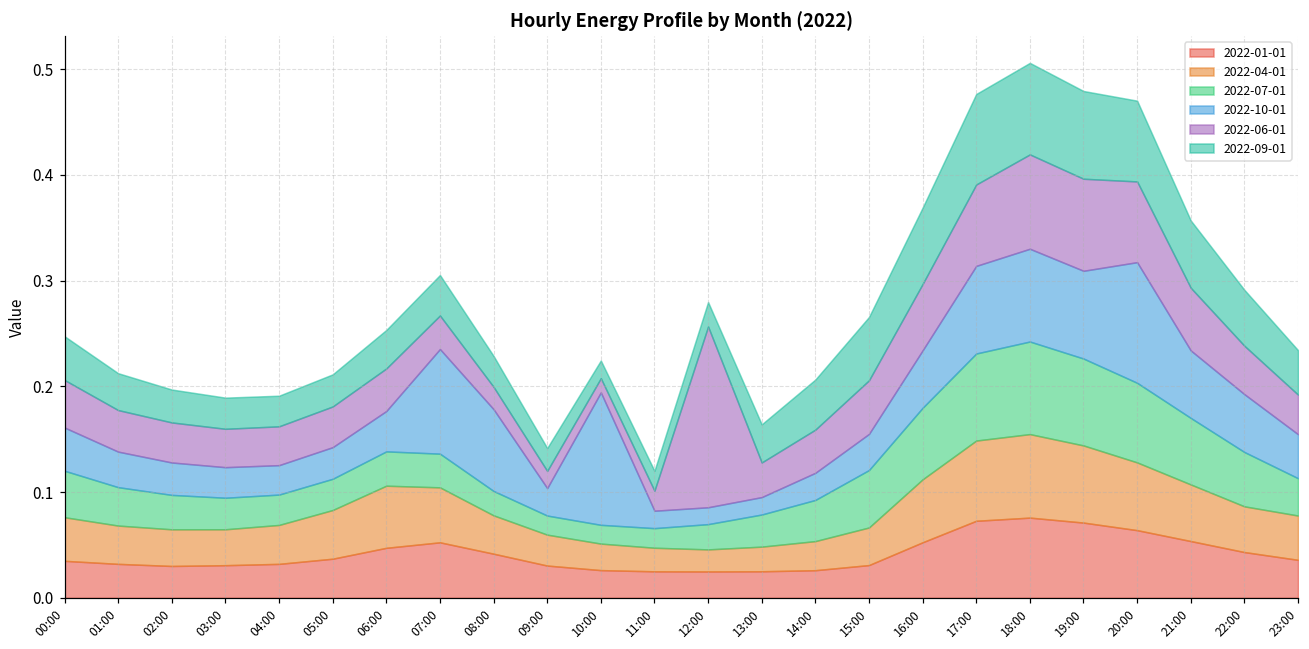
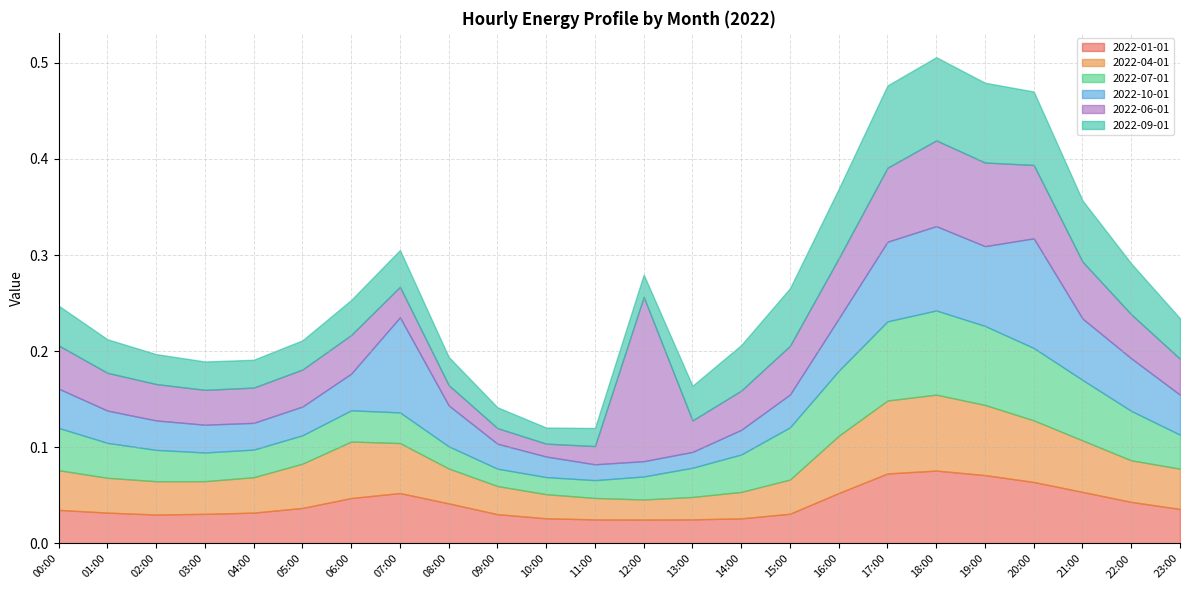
  {
    "2022-10-01": {
      "00:00": 0.04,
      "01:00": 0.03,
      "02:00": 0.03,
      "03:00": 0.03,
      "04:00": 0.03,
      "05:00": 0.03,
      "06:00": 0.04,
      "07:00": 0.10,
-     "08:00": 0.08,
+     "08:00": 0.04,
      "09:00": 0.03,
-     "10:00": 0.13,
+     "10:00": 0.02,
      "11:00": 0.02,
      "12:00": 0.02,
      "13:00": 0.02,
      "14:00": 0.03,
      "15:00": 0.03,
      "16:00": 0.05,
      "17:00": 0.08,
      "18:00": 0.09,
      "19:00": 0.08,
      "20:00": 0.11,
      "21:00": 0.06,
      "22:00": 0.05,
      "23:00": 0.04
    },
    "2022-06-01": {
      "00:00": 0.04,
      "01:00": 0.04,
      "02:00": 0.04,
      "03:00": 0.04,
      "04:00": 0.04,
      "05:00": 0.04,
      "06:00": 0.04,
      "07:00": 0.03,
      "08:00": 0.02,
      "09:00": 0.02,
      "10:00": 0.01,
      "11:00": 0.02,
      "12:00": 0.17,
      "13:00": 0.03,
      "14:00": 0.04,
      "15:00": 0.05,
      "16:00": 0.06,
      "17:00": 0.08,
      "18:00": 0.09,
      "19:00": 0.09,
      "20:00": 0.08,
      "21:00": 0.06,
      "22:00": 0.05,
      "23:00": 0.04
    }
  }
